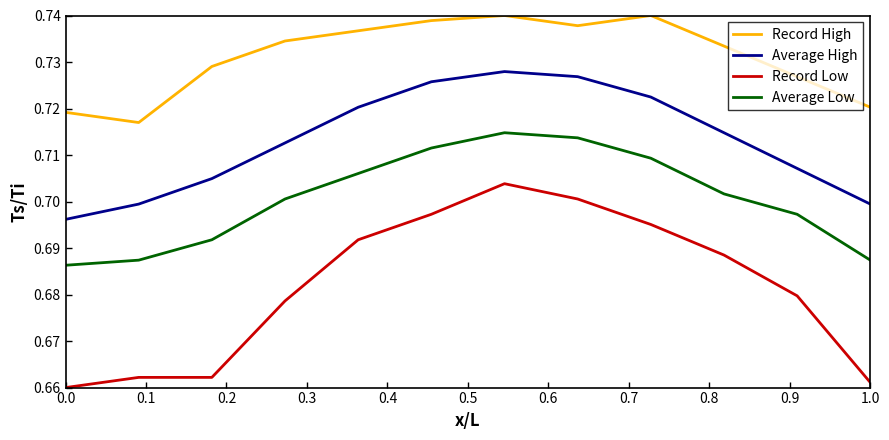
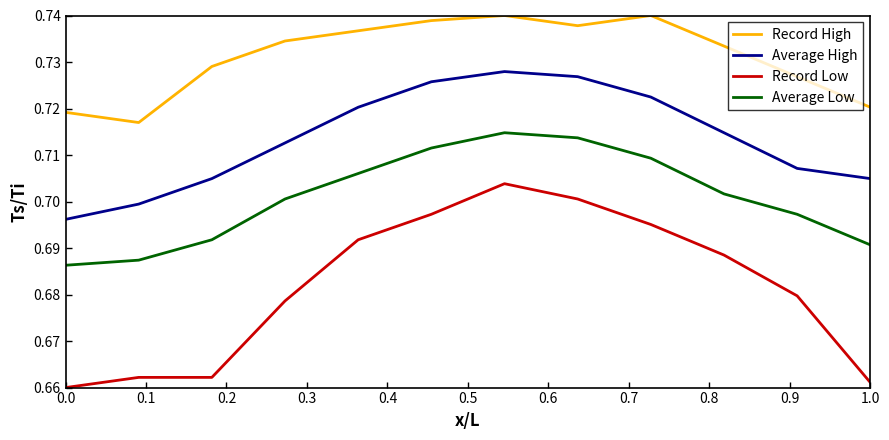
  {
    "Record High": {
      "0.0": 0.719,
      "1.0": 0.720
    },
    "Average High": {
      "0.0": 0.696,
-     "1.0": 0.699
+     "1.0": 0.705
    },
    "Record Low": {
      "0.0": 0.660,
      "1.0": 0.661
    },
    "Average Low": {
      "0.0": 0.686,
-     "1.0": 0.687
+     "1.0": 0.691
    }
  }
